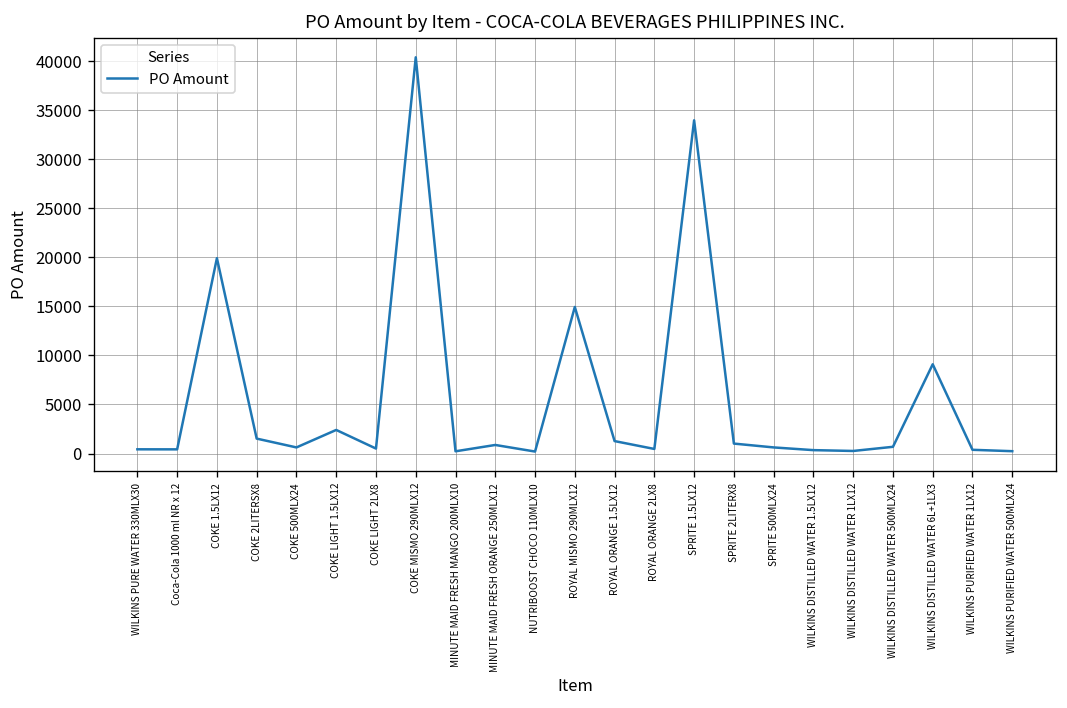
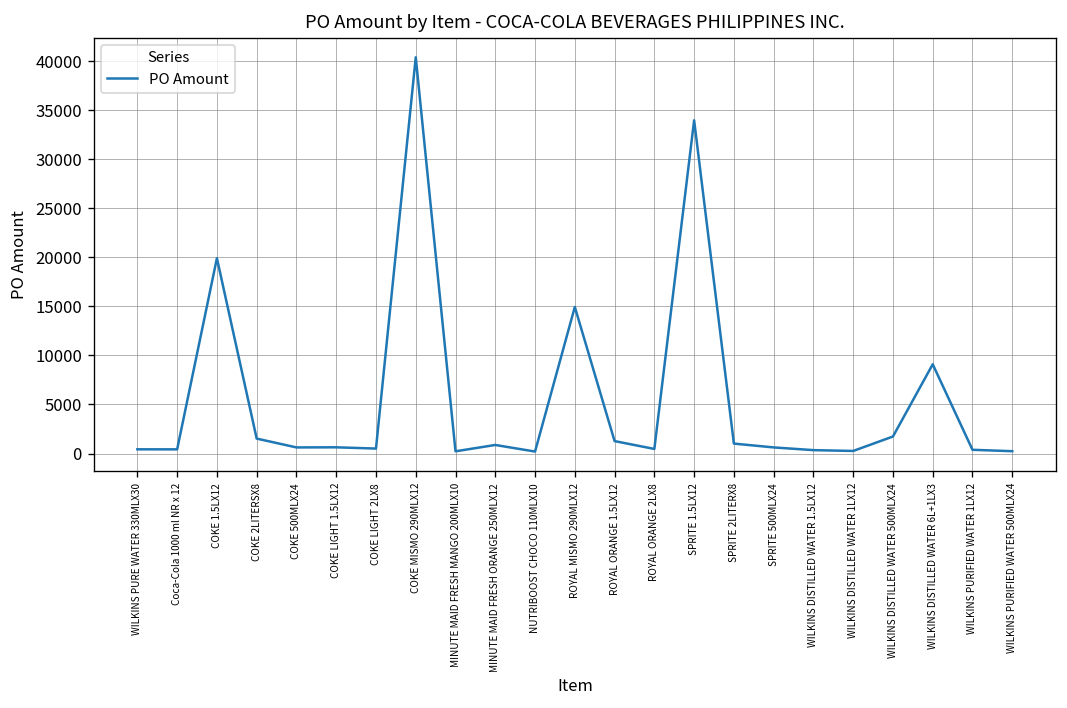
  {
    "WILKINS PURE WATER 330MLX30": 0,
    "Coca-Cola 1000 ml NR x 12": 0,
    "COKE 1.5LX12": 20000,
    "COKE 2LITERSX8": 2000,
    "COKE 500MLX24": 1000,
-   "COKE LIGHT 1.5LX12": 2000,
+   "COKE LIGHT 1.5LX12": 1000,
    "COKE LIGHT 2LX8": 1000,
    "COKE MISMO 290MLX12": 40000,
    "MINUTE MAID FRESH MANGO 200MLX10": 0,
    "MINUTE MAID FRESH ORANGE 250MLX12": 1000,
    "NUTRIBOOST CHOCO 110MLX10": 0,
    "ROYAL MISMO 290MLX12": 15000,
    "ROYAL ORANGE 1.5LX12": 1000,
    "ROYAL ORANGE 2LX8": 0,
    "SPRITE 1.5LX12": 34000,
    "SPRITE 2LITERX8": 1000,
    "SPRITE 500MLX24": 1000,
    "WILKINS DISTILLED WATER 1.5LX12": 0,
    "WILKINS DISTILLED WATER 1LX12": 0,
-   "WILKINS DISTILLED WATER 500MLX24": 1000,
+   "WILKINS DISTILLED WATER 500MLX24": 2000,
    "WILKINS DISTILLED WATER 6L+1LX3": 9000,
    "WILKINS PURIFIED WATER 1LX12": 0,
    "WILKINS PURIFIED WATER 500MLX24": 0
  }
